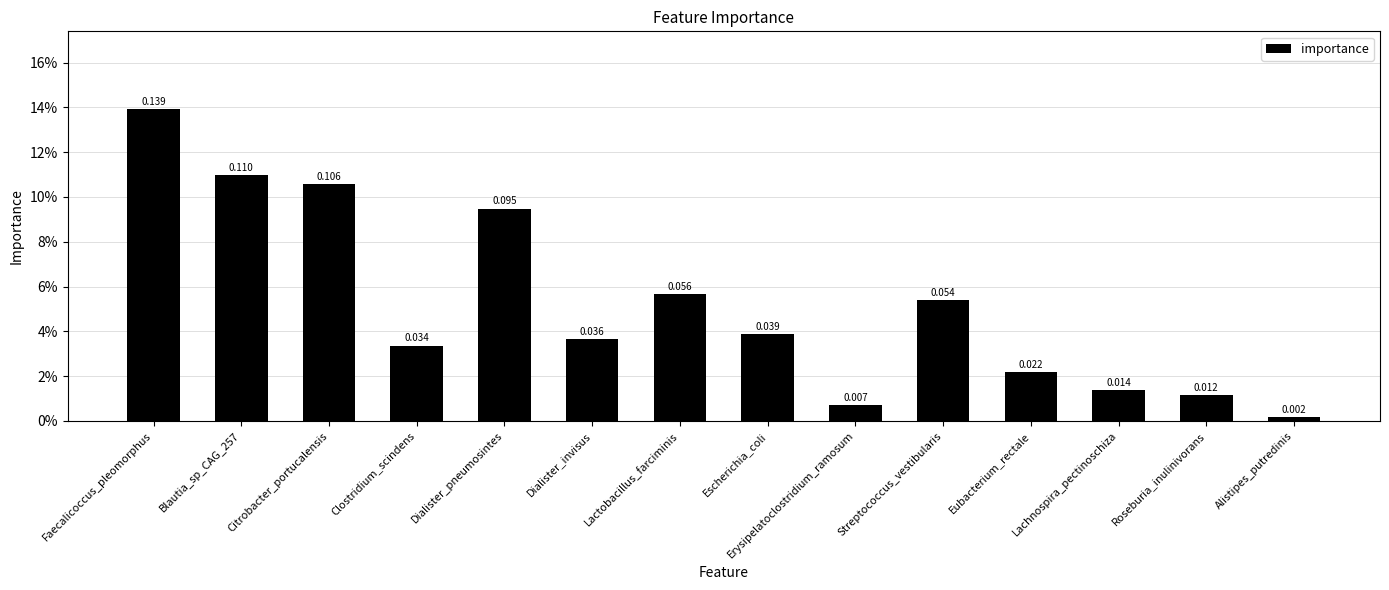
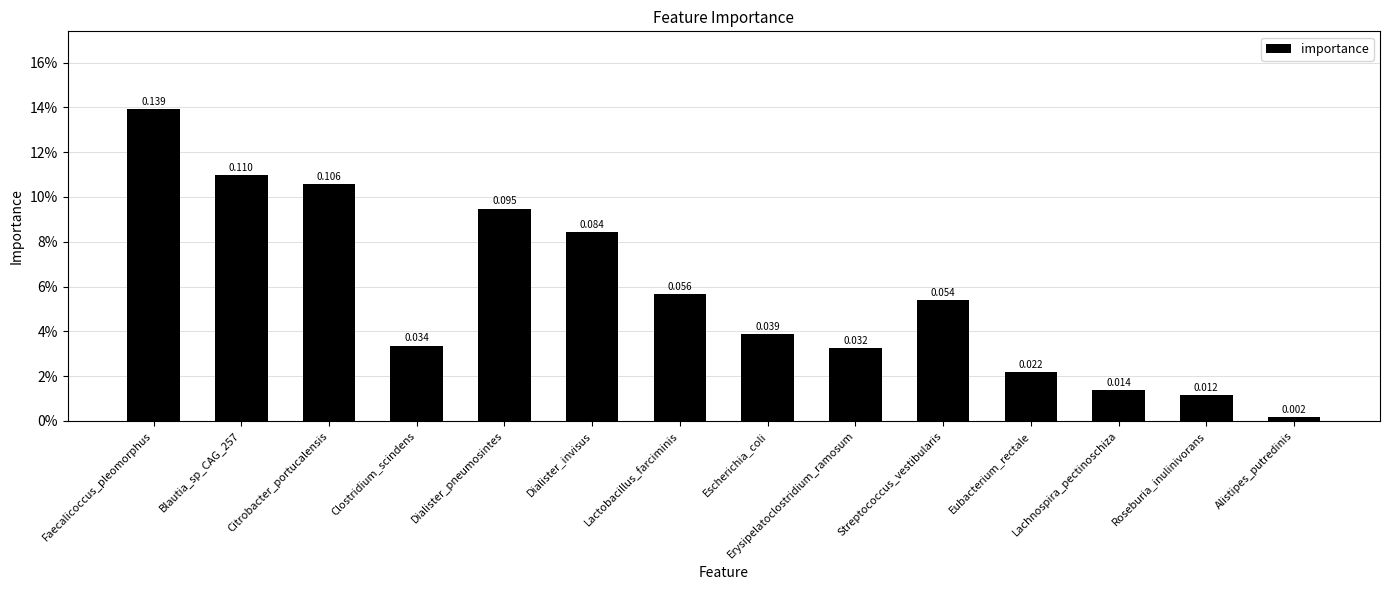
  {
    "Faecalicoccus_pleomorphus": 0.139,
    "Blautia_sp_CAG_257": 0.110,
    "Citrobacter_portucalensis": 0.106,
    "Clostridium_scindens": 0.034,
    "Dialister_pneumosintes": 0.095,
-   "Dialister_invisus": 0.036,
+   "Dialister_invisus": 0.084,
    "Lactobacillus_farciminis": 0.056,
    "Escherichia_coli": 0.039,
-   "Erysipelatoclostridium_ramosum": 0.007,
+   "Erysipelatoclostridium_ramosum": 0.032,
    "Streptococcus_vestibularis": 0.054,
    "Eubacterium_rectale": 0.022,
    "Lachnospira_pectinoschiza": 0.014,
    "Roseburia_inulinivorans": 0.012,
    "Alistipes_putredinis": 0.002
  }
